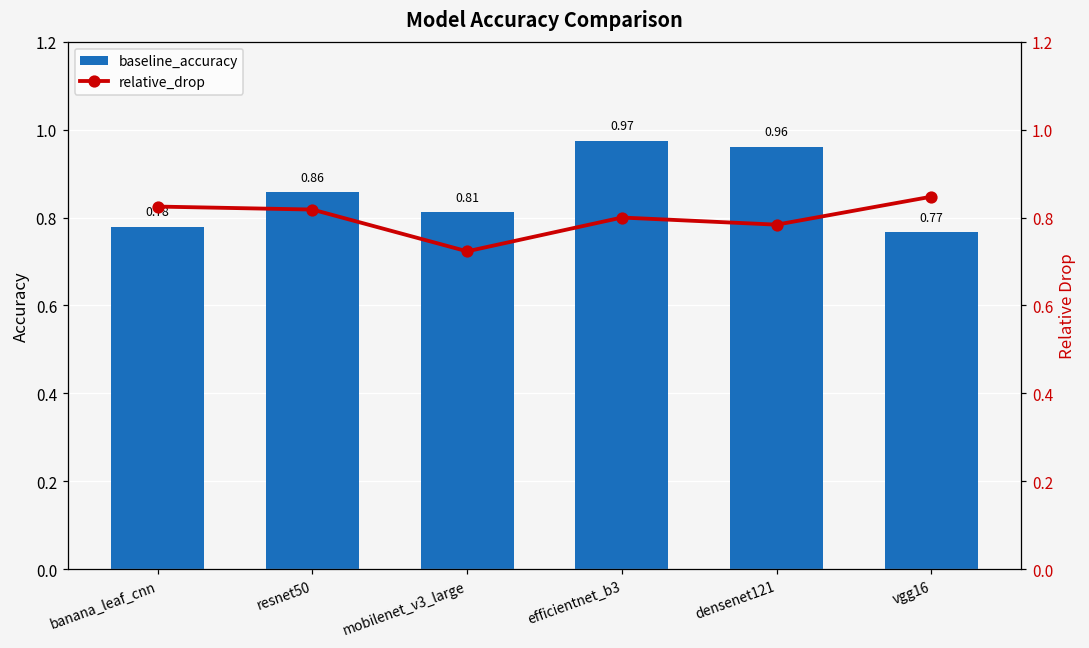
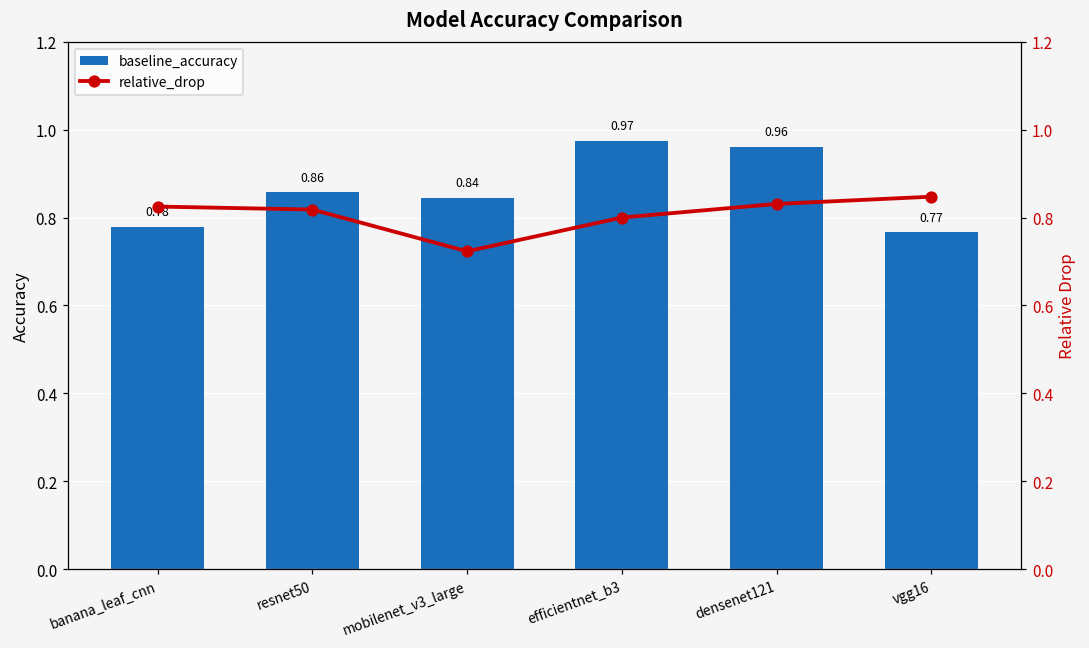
  {
    "baseline_accuracy": {
      "resnet50": 0.86,
-     "mobilenet_v3_large": 0.81,
+     "mobilenet_v3_large": 0.84,
      "efficientnet_b3": 0.97,
      "densenet121": 0.96,
      "vgg16": 0.77
    },
    "relative_drop": {
      "resnet50": 0.82,
      "mobilenet_v3_large": 0.72,
      "efficientnet_b3": 0.80,
-     "densenet121": 0.78,
+     "densenet121": 0.83,
      "vgg16": 0.85
    }
  }
